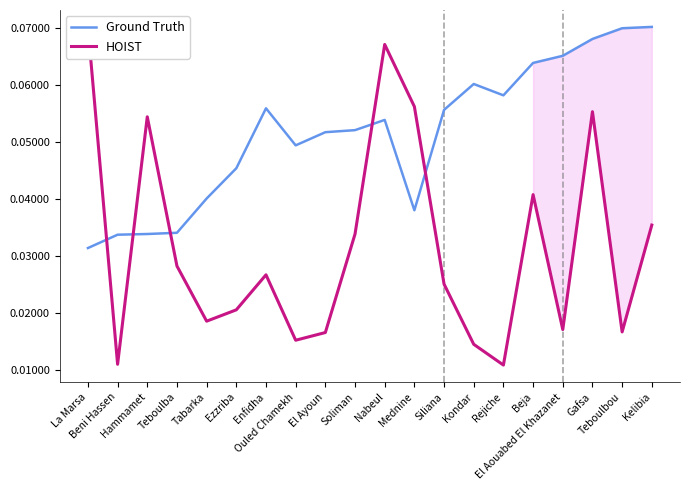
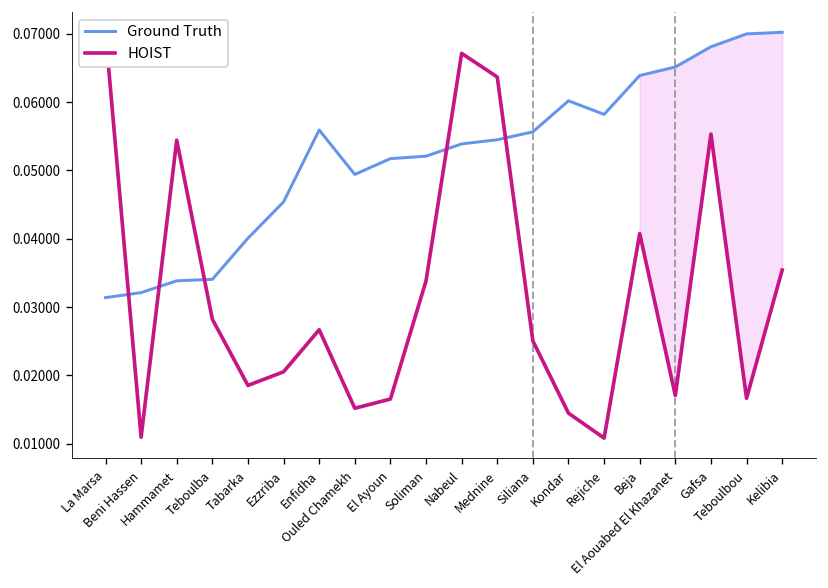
  {
    "Ground Truth": {
      "La Marsa": 0.031,
-     "Beni Hassen": 0.034,
+     "Beni Hassen": 0.032,
      "Hammamet": 0.034,
      "Teboulba": 0.034,
      "Tabarka": 0.040,
      "Ezzriba": 0.045,
      "Enfidha": 0.056,
      "Ouled Chamekh": 0.049,
      "El Ayoun": 0.052,
      "Soliman": 0.052,
      "Nabeul": 0.054,
-     "Mednine": 0.038,
+     "Mednine": 0.054,
      "Siliana": 0.056,
      "Kondar": 0.060,
      "Rejiche": 0.058
    },
    "HOIST": {
      "Beni Hassen": 0.011,
      "Hammamet": 0.054,
      "Teboulba": 0.028,
      "Tabarka": 0.019,
      "Ezzriba": 0.021,
      "Enfidha": 0.027,
      "Ouled Chamekh": 0.015,
      "El Ayoun": 0.017,
      "Soliman": 0.034,
      "Nabeul": 0.067,
-     "Mednine": 0.056,
+     "Mednine": 0.064,
      "Siliana": 0.025,
      "Kondar": 0.014,
      "Rejiche": 0.011,
      "Beja": 0.041,
      "El Aouabed El Khazanet": 0.017,
      "Gafsa": 0.055,
      "Teboulbou": 0.017,
      "Kelibia": 0.035
    }
  }
